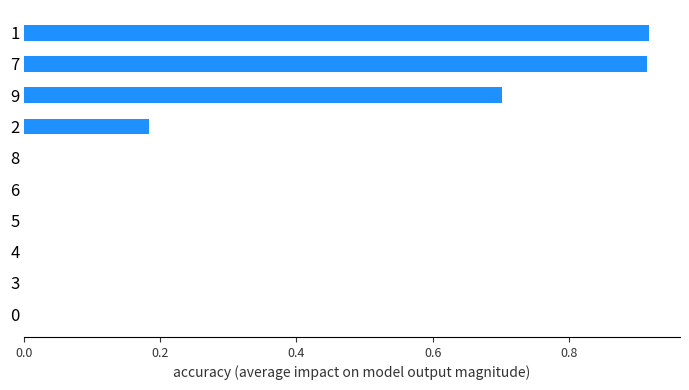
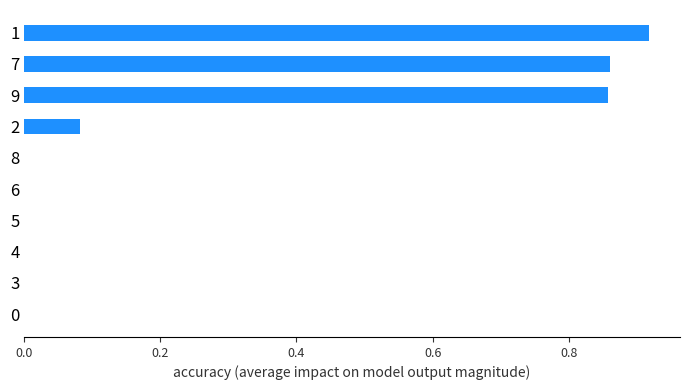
  {
    "1": 0.92,
-   "7": 0.91,
-   "9": 0.70,
-   "2": 0.18,
+   "7": 0.86,
+   "9": 0.86,
+   "2": 0.08,
    "8": 0.00,
    "6": 0.00,
    "5": 0.00,
    "4": 0.00,
    "3": 0.00,
    "0": 0.00
  }
